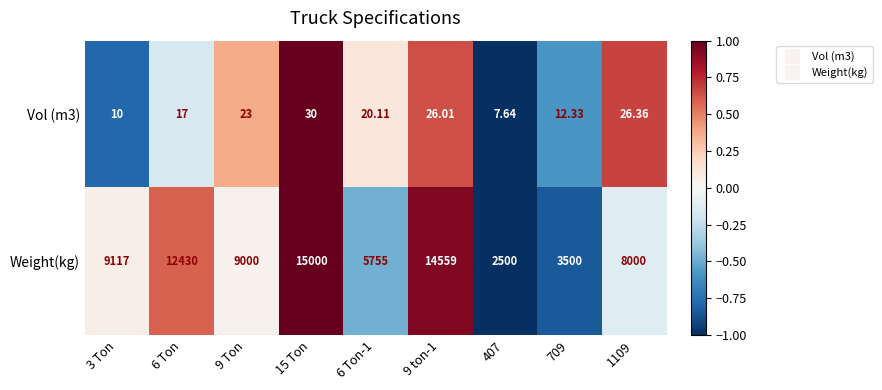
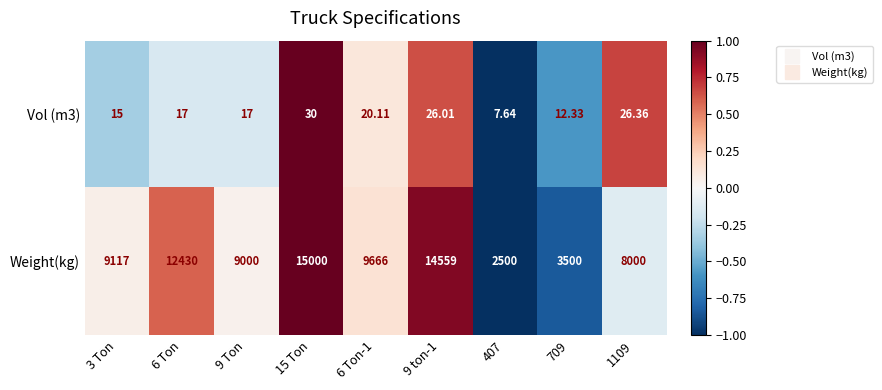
  {
    "Vol (m3)": {
-     "3 Ton": 10,
+     "3 Ton": 15,
      "6 Ton": 17,
-     "9 Ton": 23,
+     "9 Ton": 17,
      "15 Ton": 30,
      "6 Ton-1": 20.11,
      "9 ton-1": 26.01,
      "407": 7.64,
      "709": 12.33,
      "1109": 26.36
    },
    "Weight(kg)": {
      "3 Ton": 9117,
      "6 Ton": 12430,
      "9 Ton": 9000,
      "15 Ton": 15000,
-     "6 Ton-1": 5755,
+     "6 Ton-1": 9666,
      "9 ton-1": 14559,
      "407": 2500,
      "709": 3500,
      "1109": 8000
    }
  }
